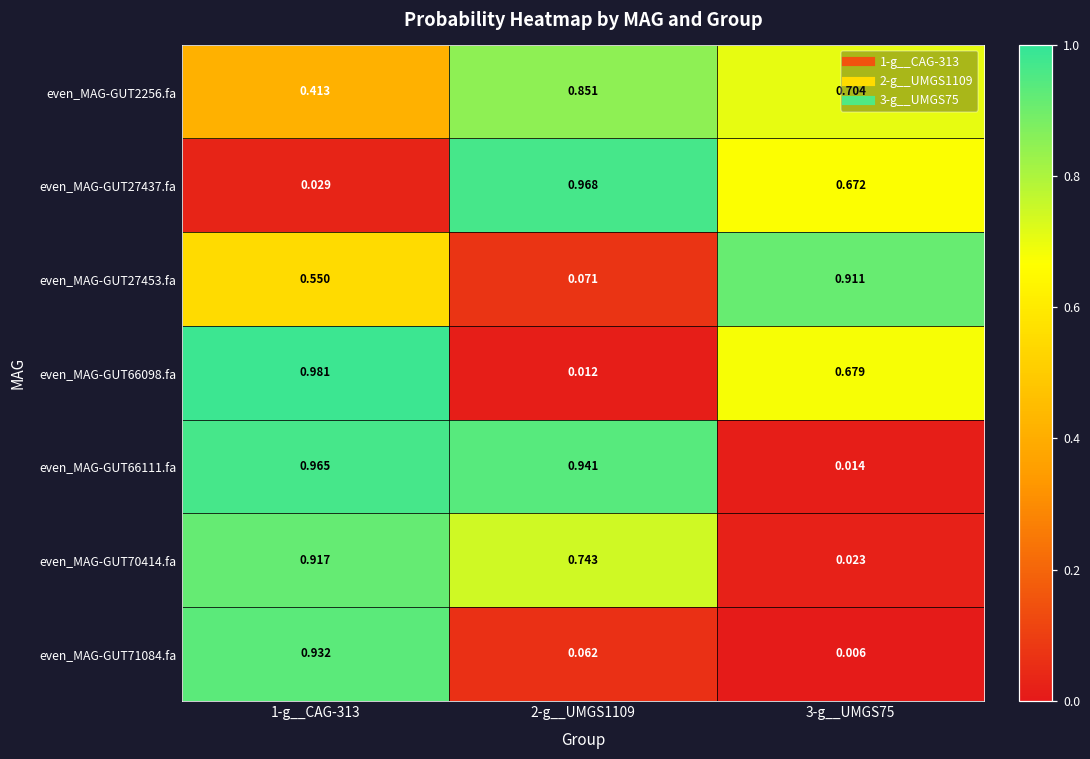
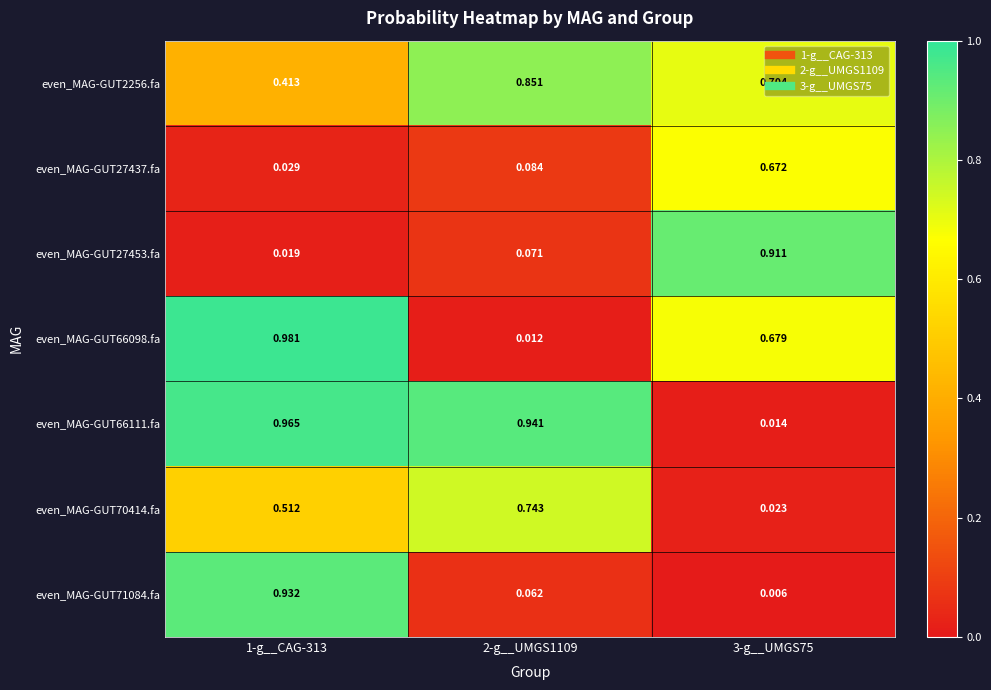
  {
    "even_MAG-GUT2256.fa": {
      "1-g__CAG-313": 0.413,
      "2-g__UMGS1109": 0.851
    },
    "even_MAG-GUT27437.fa": {
      "1-g__CAG-313": 0.029,
-     "2-g__UMGS1109": 0.968,
+     "2-g__UMGS1109": 0.084,
      "3-g__UMGS75": 0.672
    },
    "even_MAG-GUT27453.fa": {
-     "1-g__CAG-313": 0.550,
+     "1-g__CAG-313": 0.019,
      "2-g__UMGS1109": 0.071,
      "3-g__UMGS75": 0.911
    },
    "even_MAG-GUT66098.fa": {
      "1-g__CAG-313": 0.981,
      "2-g__UMGS1109": 0.012,
      "3-g__UMGS75": 0.679
    },
    "even_MAG-GUT66111.fa": {
      "1-g__CAG-313": 0.965,
      "2-g__UMGS1109": 0.941,
      "3-g__UMGS75": 0.014
    },
    "even_MAG-GUT70414.fa": {
-     "1-g__CAG-313": 0.917,
+     "1-g__CAG-313": 0.512,
      "2-g__UMGS1109": 0.743,
      "3-g__UMGS75": 0.023
    },
    "even_MAG-GUT71084.fa": {
      "1-g__CAG-313": 0.932,
      "2-g__UMGS1109": 0.062,
      "3-g__UMGS75": 0.006
    }
  }
